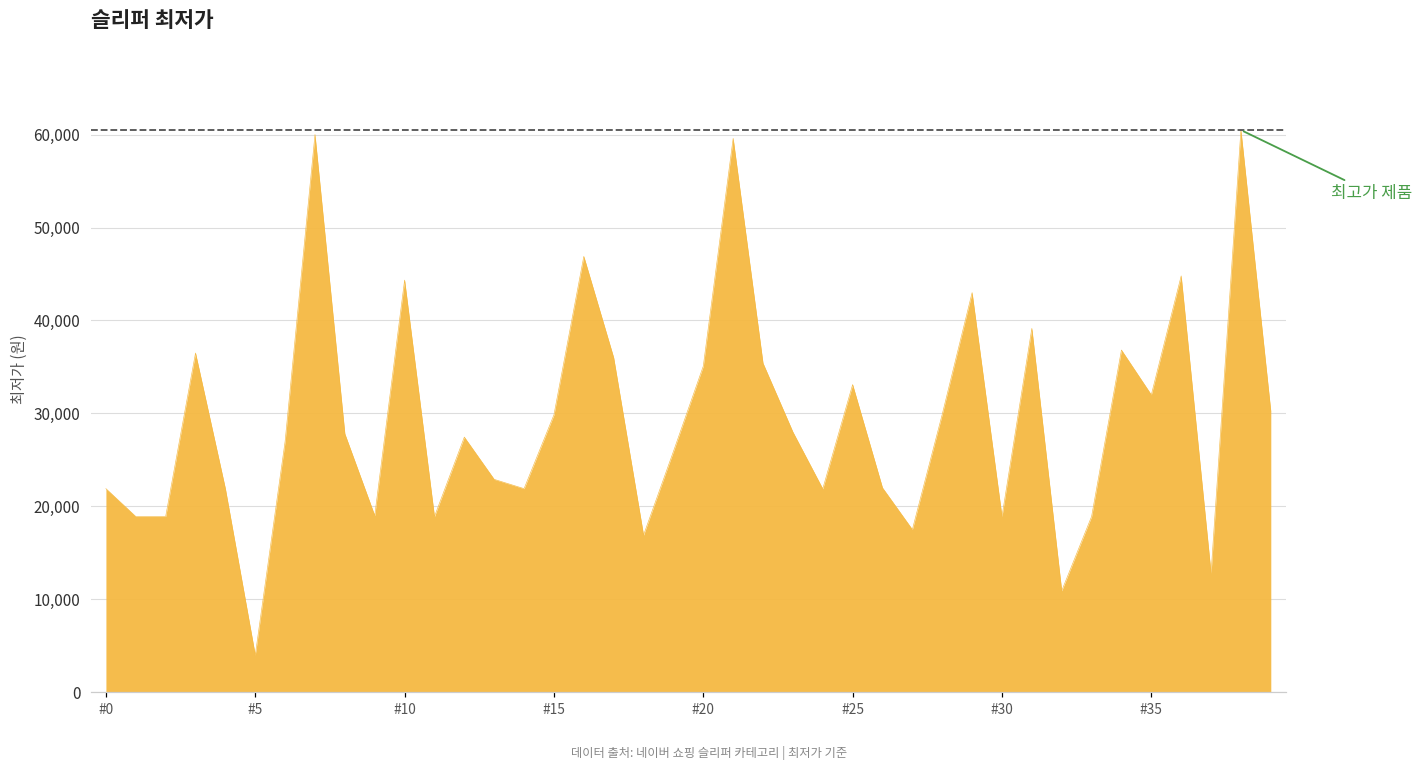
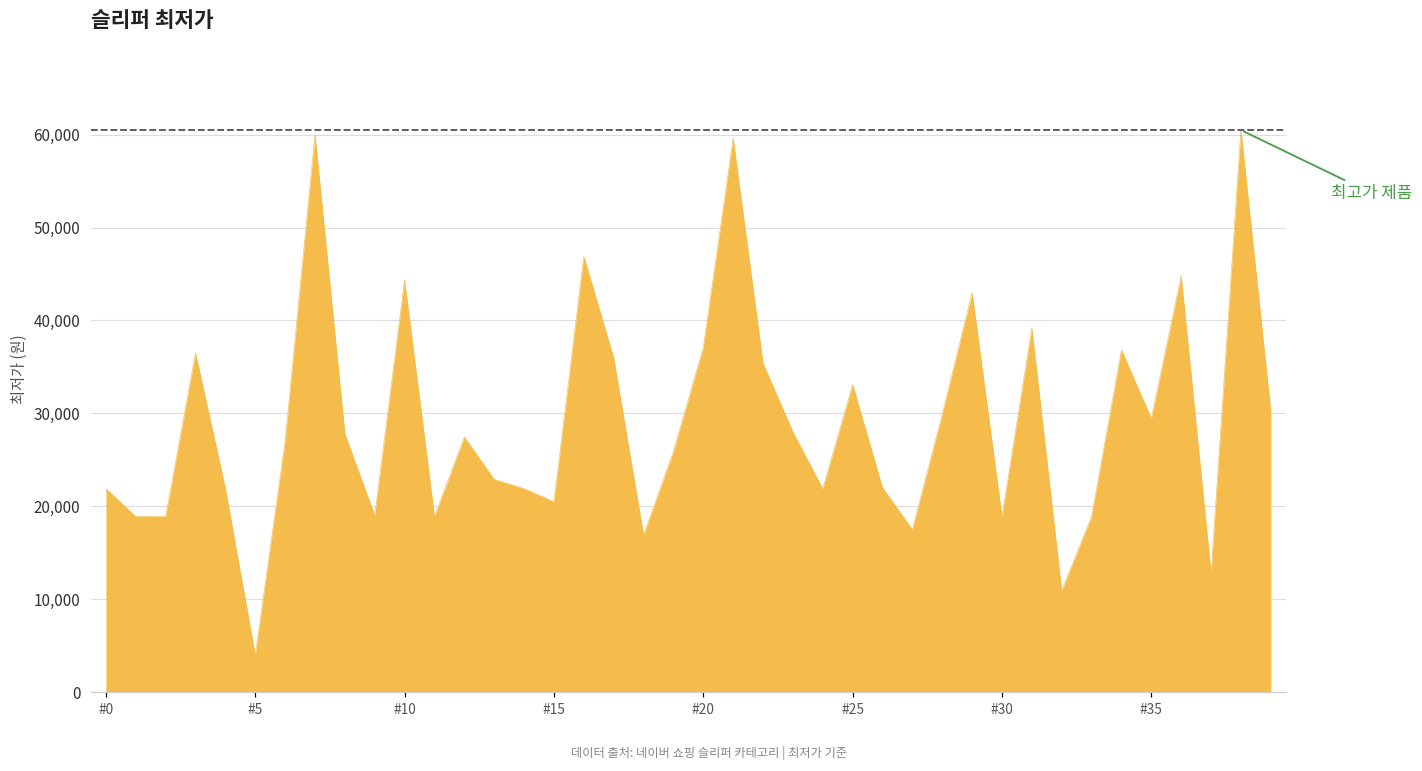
  {
    "#0": "22,000",
    "#5": "4,000",
    "#10": "44,000",
-   "#15": "30,000",
-   "#20": "35,000",
+   "#15": "21,000",
+   "#20": "37,000",
    "#25": "33,000",
    "#30": "19,000",
-   "#35": "32,000"
+   "#35": "29,000"
  }
